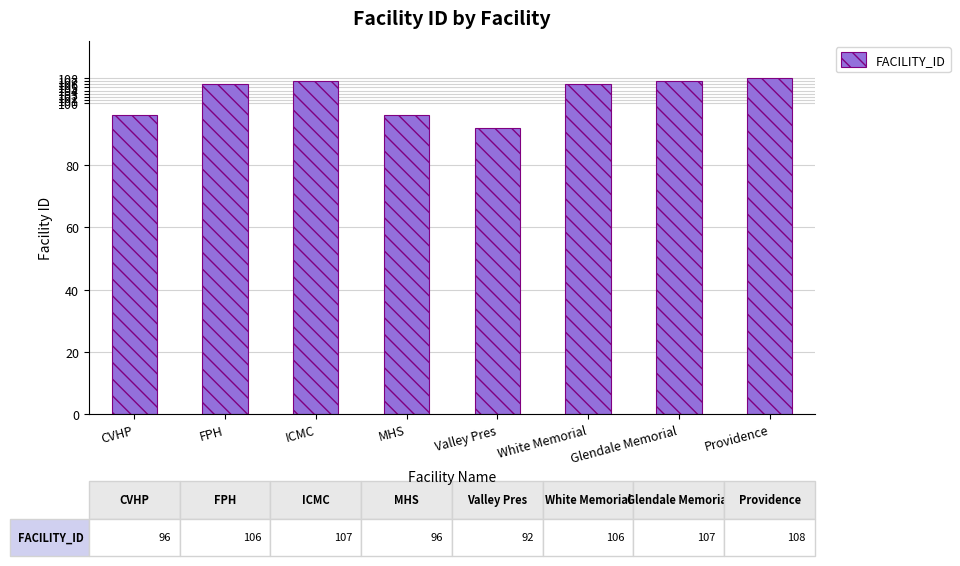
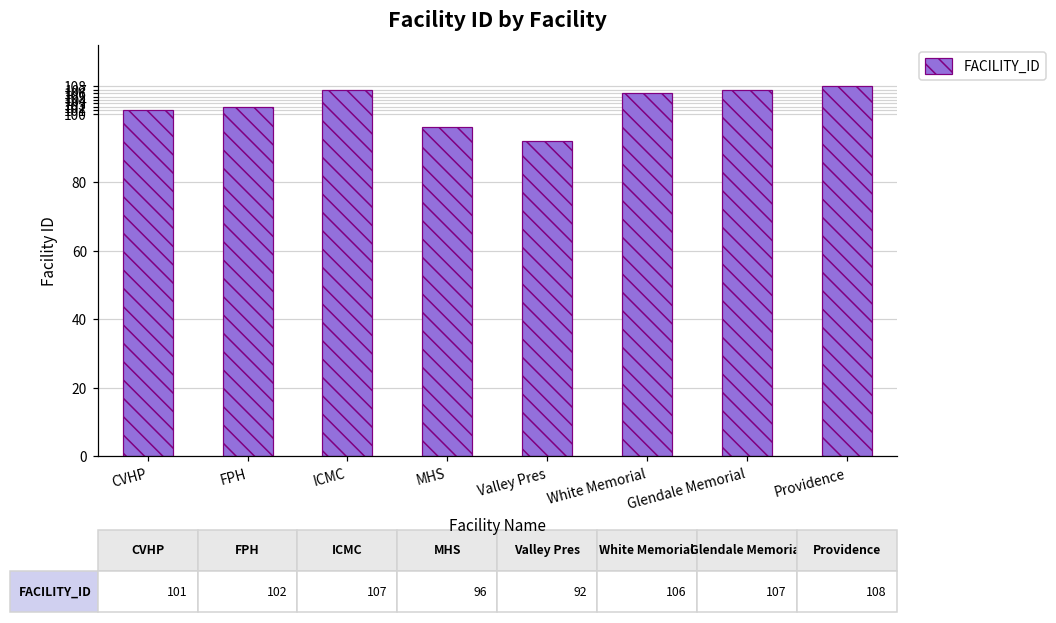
  {
-   "CVHP": 96,
-   "FPH": 106
+   "CVHP": 101,
+   "FPH": 102
  }
